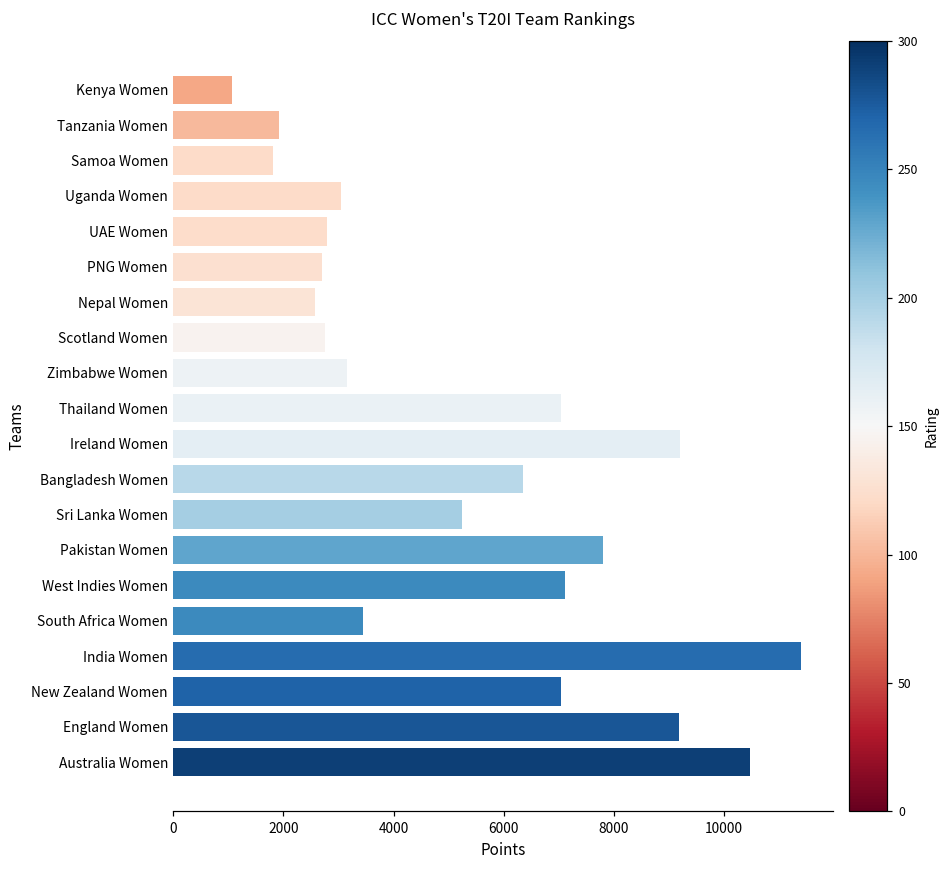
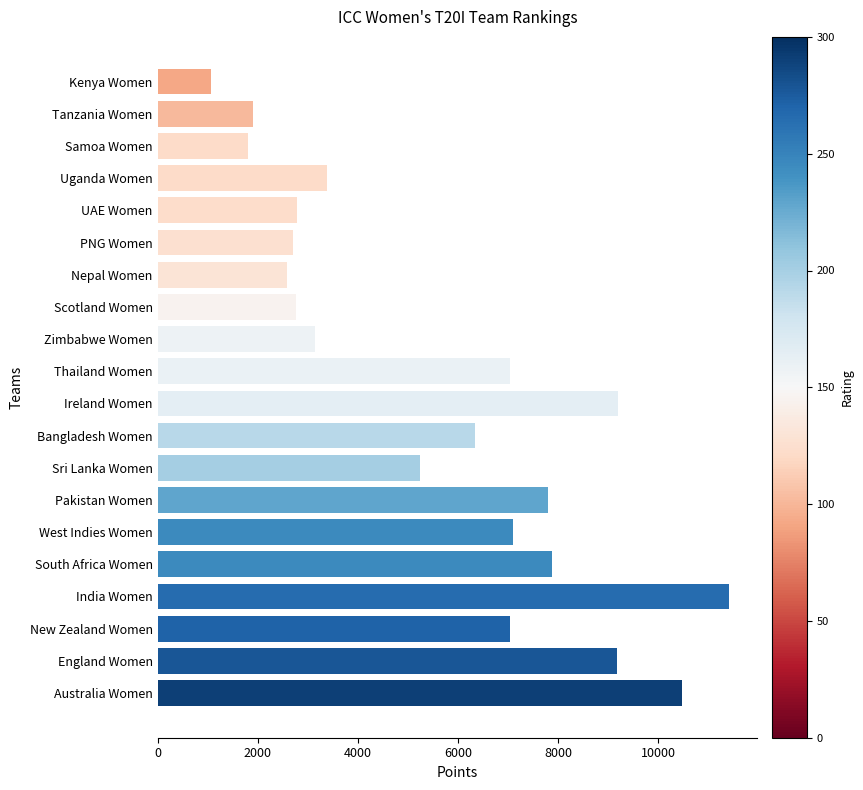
  {
    "Kenya Women": 1100,
    "Tanzania Women": 1900,
    "Samoa Women": 1800,
-   "Uganda Women": 3000,
+   "Uganda Women": 3400,
    "UAE Women": 2800,
    "PNG Women": 2700,
    "Nepal Women": 2600,
    "Scotland Women": 2800,
    "Zimbabwe Women": 3200,
    "Thailand Women": 7000,
    "Ireland Women": 9200,
    "Bangladesh Women": 6300,
    "Sri Lanka Women": 5200,
    "Pakistan Women": 7800,
    "West Indies Women": 7100,
-   "South Africa Women": 3400,
+   "South Africa Women": 7900,
    "India Women": 11400,
    "New Zealand Women": 7000,
    "England Women": 9200,
    "Australia Women": 10500
  }
